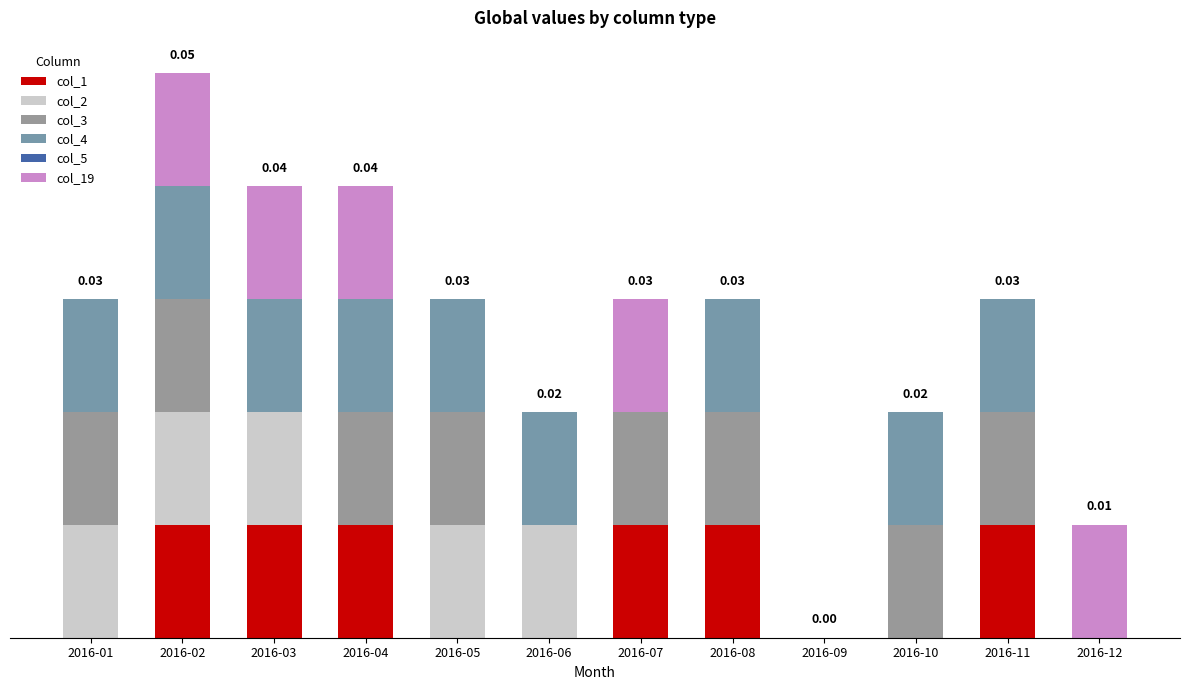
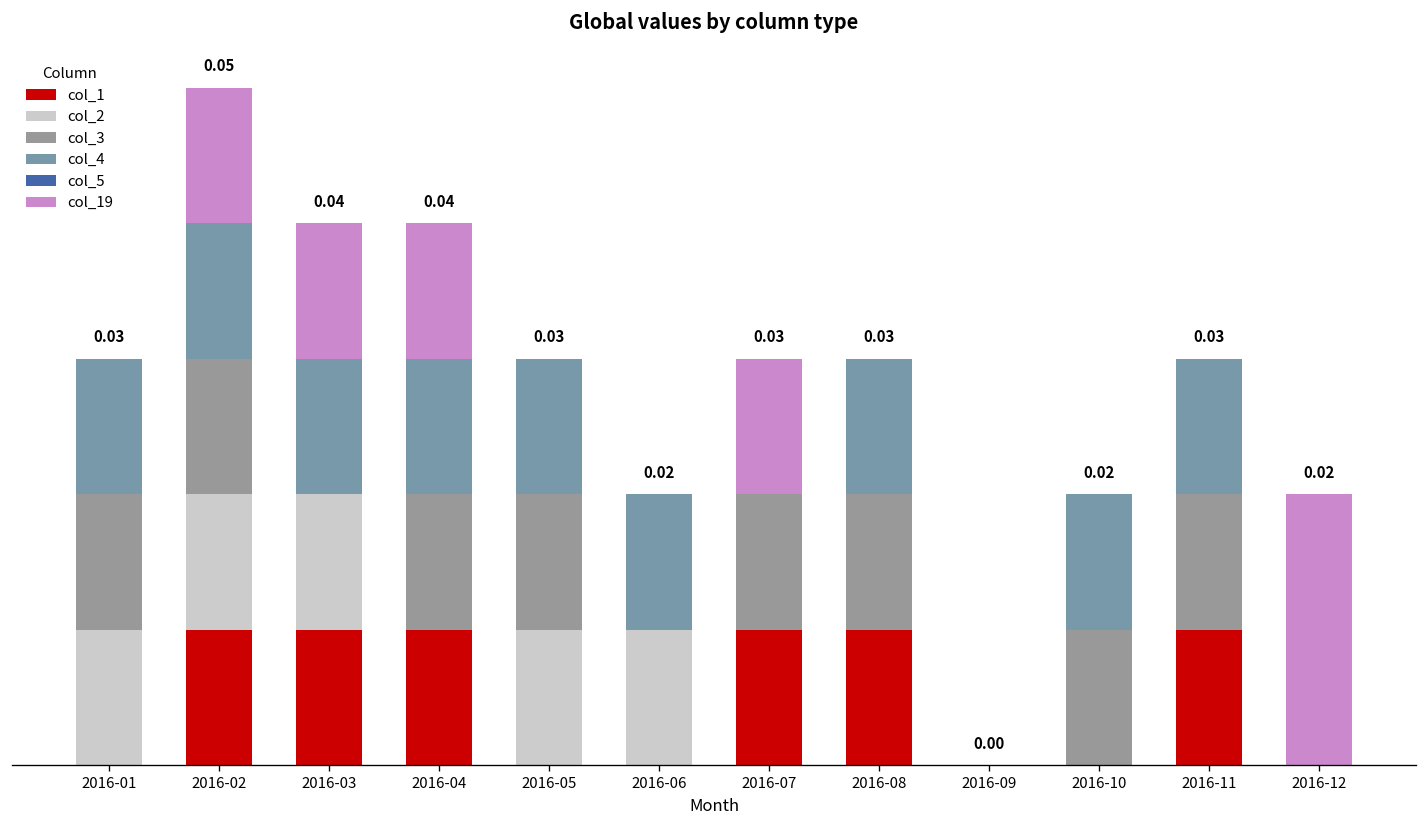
  {
    "col_1": {
      "2016-09": 0.00
    },
    "col_2": {
      "2016-09": 0.00
    },
    "col_3": {
      "2016-09": 0.00
    },
    "col_5": {
      "2016-09": 0.00
    },
    "col_19": {
      "2016-09": 0.00,
-     "2016-12": 0.01
+     "2016-12": 0.02
    }
  }
